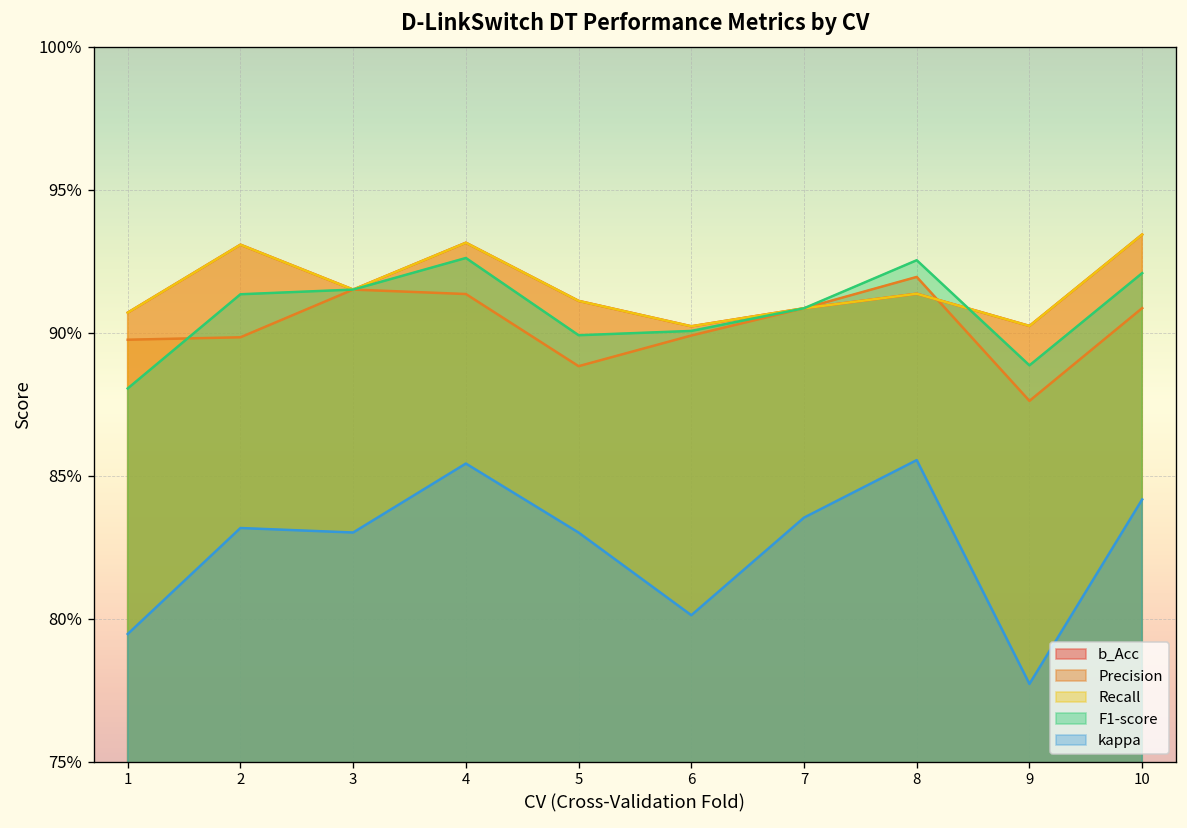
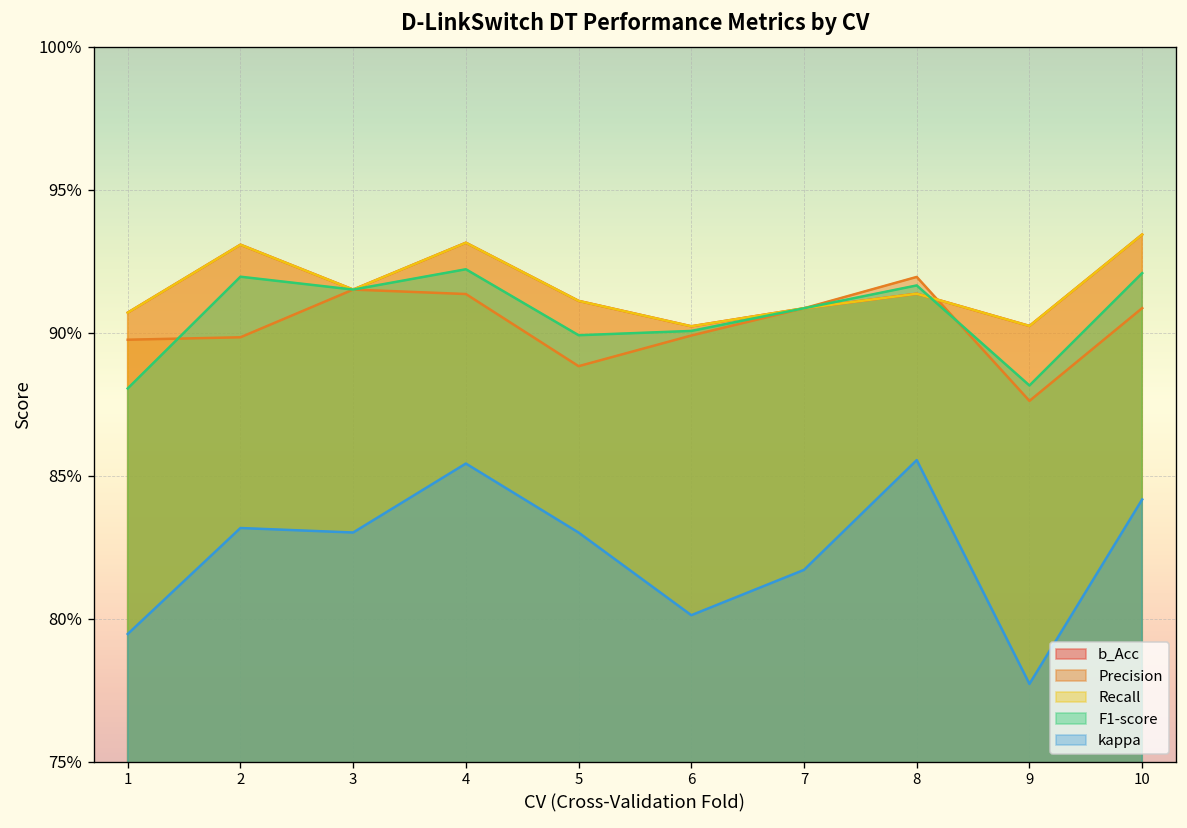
  {
    "F1-score": {
      "1": "88.0%",
-     "2": "91.3%",
-     "4": "92.6%",
+     "2": "92.0%",
+     "4": "92.2%",
      "5": "89.9%",
      "6": "90.1%",
-     "8": "92.5%",
-     "9": "88.9%",
+     "8": "91.7%",
+     "9": "88.2%",
      "10": "92.1%"
    },
    "kappa": {
      "1": "79.5%",
      "2": "83.2%",
      "3": "83.0%",
      "4": "85.4%",
      "5": "83.0%",
      "6": "80.1%",
-     "7": "83.5%",
+     "7": "81.7%",
      "8": "85.5%",
      "9": "77.7%",
      "10": "84.2%"
    }
  }
